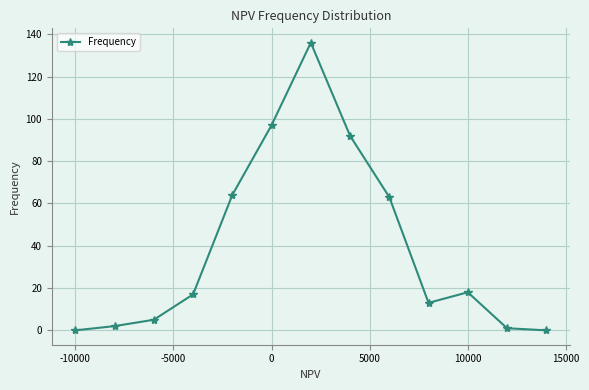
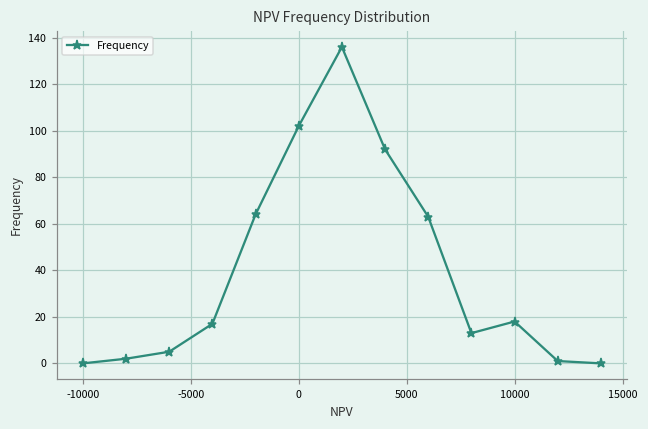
  {
    "-10000": 0,
-   "0": 97,
+   "0": 102,
    "10000": 18
  }
